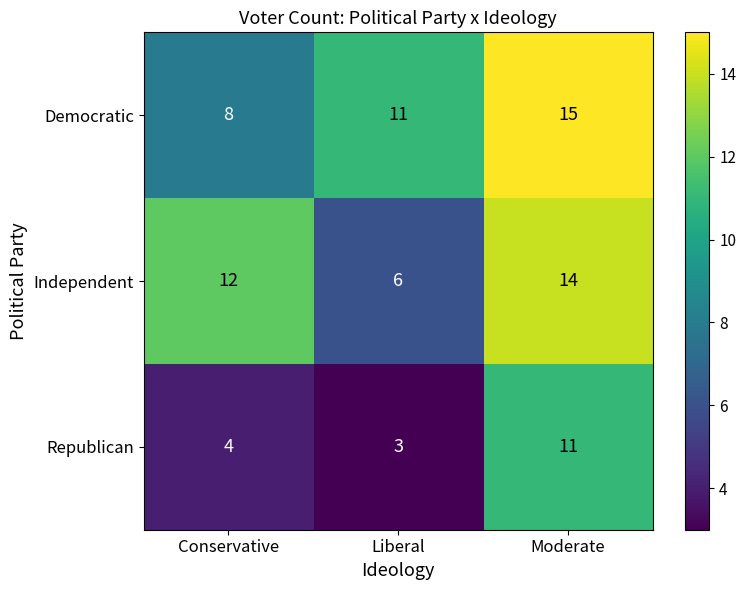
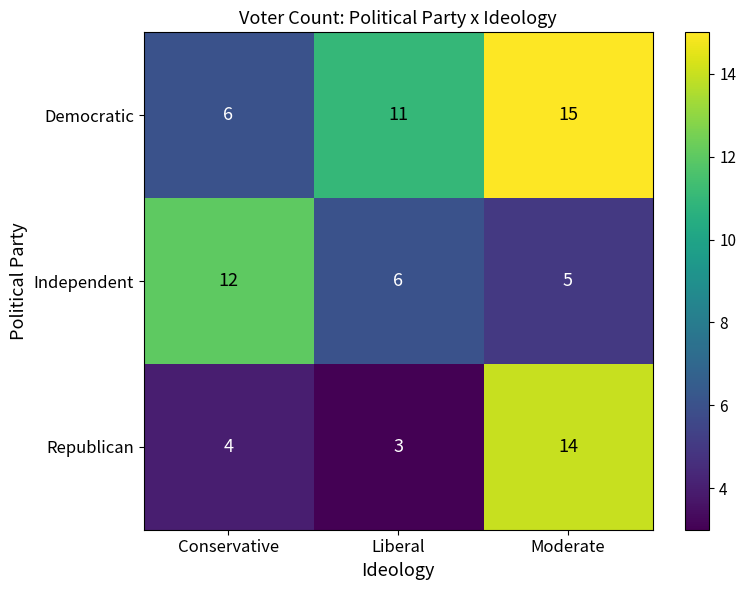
  {
    "Democratic": {
-     "Conservative": 8,
+     "Conservative": 6,
      "Liberal": 11,
      "Moderate": 15
    },
    "Independent": {
      "Conservative": 12,
      "Liberal": 6,
-     "Moderate": 14
+     "Moderate": 5
    },
    "Republican": {
      "Conservative": 4,
      "Liberal": 3,
-     "Moderate": 11
+     "Moderate": 14
    }
  }
